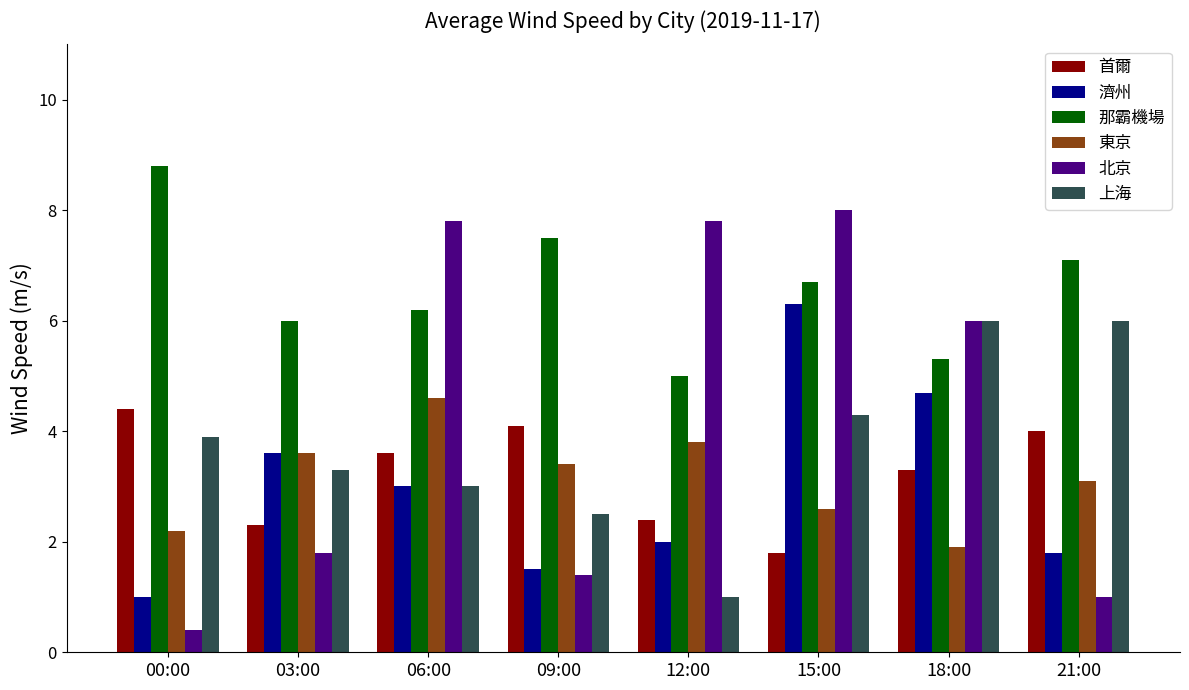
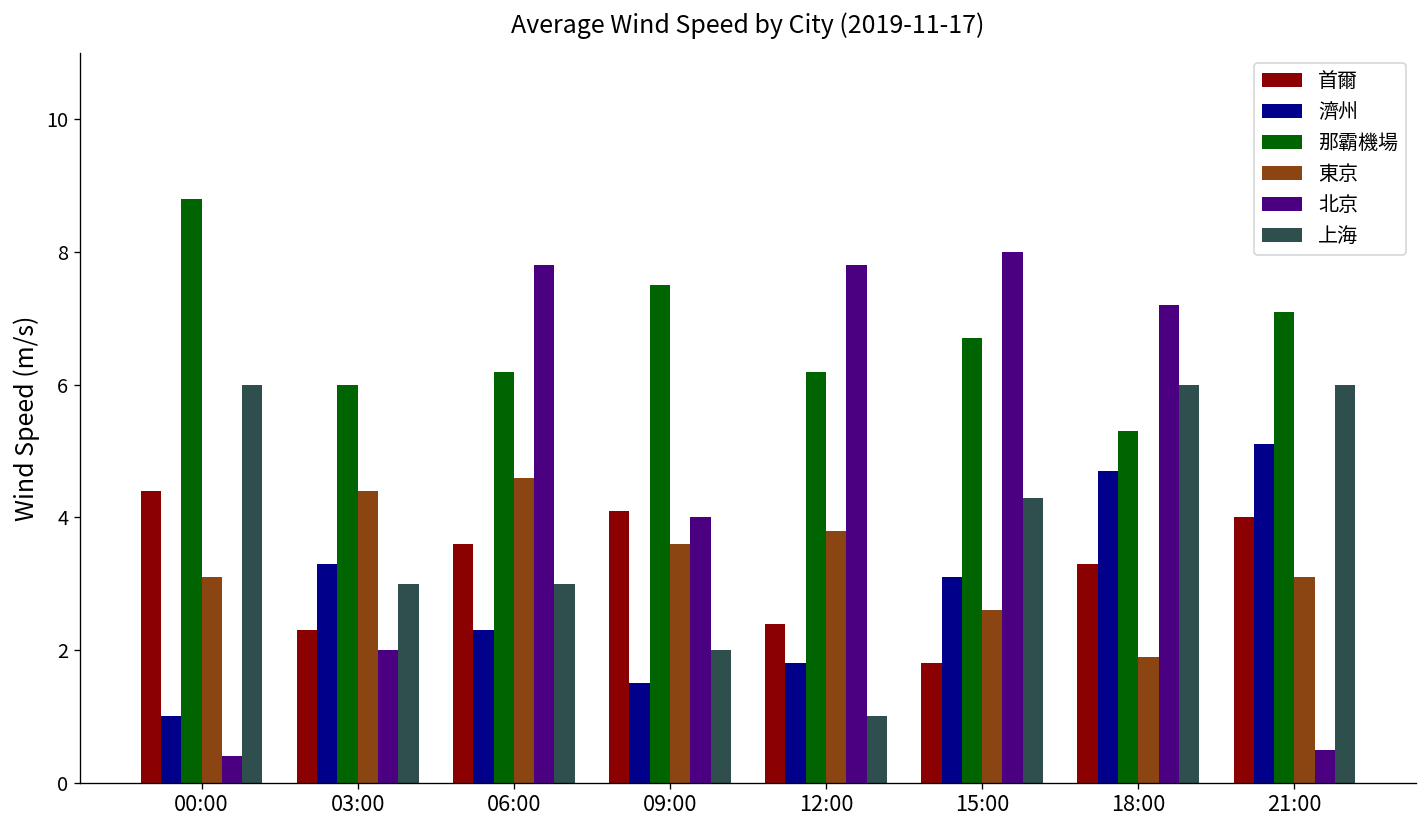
  {
    "首爾": {
      "00:00": 4.4,
      "03:00": 2.3,
      "06:00": 3.6,
      "09:00": 4.1,
      "12:00": 2.4,
      "15:00": 1.8,
      "18:00": 3.3,
      "21:00": 4.0
    },
    "濟州": {
      "00:00": 1.0,
-     "03:00": 3.6,
-     "06:00": 3.0,
+     "03:00": 3.3,
+     "06:00": 2.3,
      "09:00": 1.5,
-     "12:00": 2.0,
-     "15:00": 6.3,
+     "12:00": 1.8,
+     "15:00": 3.1,
      "18:00": 4.7,
-     "21:00": 1.8
+     "21:00": 5.1
    },
    "那霸機場": {
      "00:00": 8.8,
      "03:00": 6.0,
      "06:00": 6.2,
      "09:00": 7.5,
-     "12:00": 5.0,
+     "12:00": 6.2,
      "15:00": 6.7,
      "18:00": 5.3,
      "21:00": 7.1
    },
    "東京": {
-     "00:00": 2.2,
-     "03:00": 3.6,
+     "00:00": 3.1,
+     "03:00": 4.4,
      "06:00": 4.6,
-     "09:00": 3.4,
+     "09:00": 3.6,
      "12:00": 3.8,
      "15:00": 2.6,
      "18:00": 1.9,
      "21:00": 3.1
    },
    "北京": {
      "00:00": 0.4,
-     "03:00": 1.8,
+     "03:00": 2.0,
      "06:00": 7.8,
-     "09:00": 1.4,
+     "09:00": 4.0,
      "12:00": 7.8,
      "15:00": 8.0,
-     "18:00": 6.0,
-     "21:00": 1.0
+     "18:00": 7.2,
+     "21:00": 0.5
    },
    "上海": {
-     "00:00": 3.9,
-     "03:00": 3.3,
+     "00:00": 6.0,
+     "03:00": 3.0,
      "06:00": 3.0,
-     "09:00": 2.5,
+     "09:00": 2.0,
      "12:00": 1.0,
      "15:00": 4.3,
      "18:00": 6.0,
      "21:00": 6.0
    }
  }
